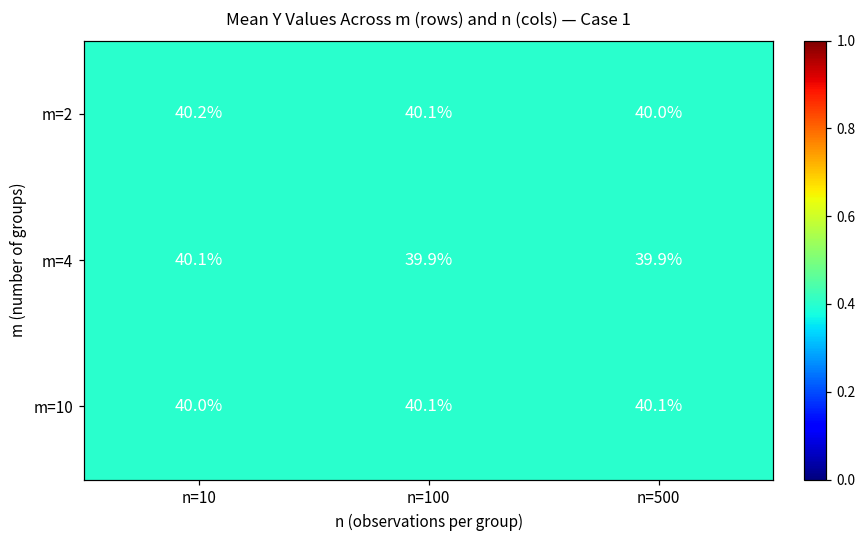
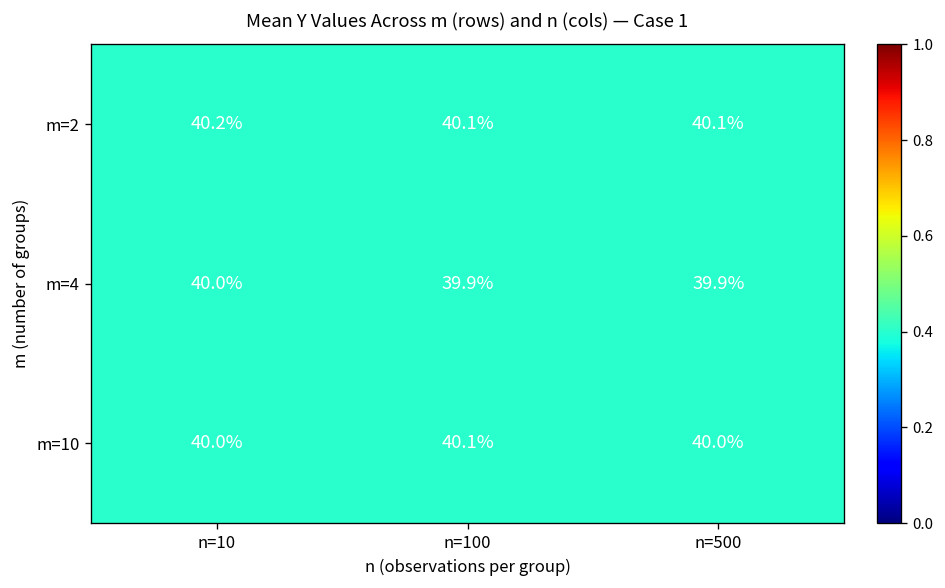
  {
    "m=2": {
      "n=10": "40.2%",
      "n=100": "40.1%",
-     "n=500": "40.0%"
+     "n=500": "40.1%"
    },
    "m=4": {
-     "n=10": "40.1%",
+     "n=10": "40.0%",
      "n=100": "39.9%",
      "n=500": "39.9%"
    },
    "m=10": {
      "n=10": "40.0%",
      "n=100": "40.1%",
-     "n=500": "40.1%"
+     "n=500": "40.0%"
    }
  }
